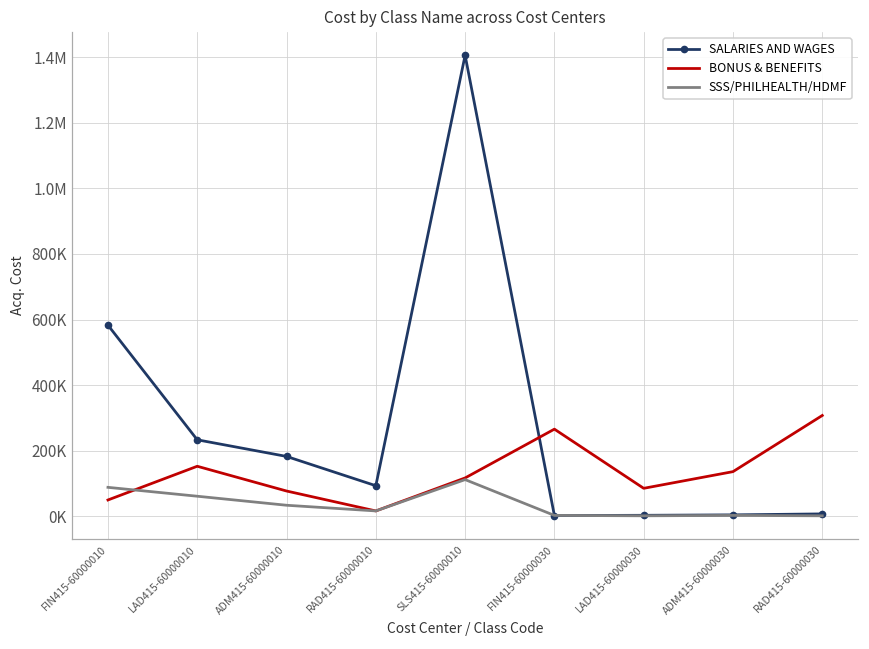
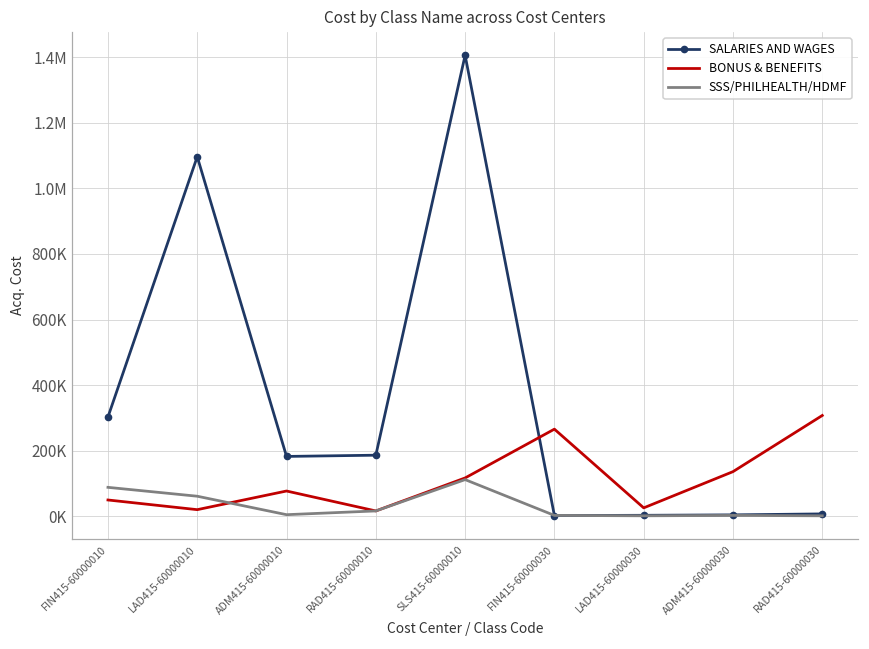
  {
    "SALARIES AND WAGES": {
-     "FIN415-60000010": 580000,
-     "LAD415-60000010": 230000,
+     "FIN415-60000010": 300000,
+     "LAD415-60000010": 1100000,
      "ADM415-60000010": 180000,
-     "RAD415-60000010": 90000,
+     "RAD415-60000010": 190000,
      "SLS415-60000010": 1410000
    },
    "BONUS & BENEFITS": {
      "FIN415-60000010": 50000,
-     "LAD415-60000010": 150000,
+     "LAD415-60000010": 20000,
      "ADM415-60000010": 80000,
      "FIN415-60000030": 270000,
-     "LAD415-60000030": 90000,
+     "LAD415-60000030": 30000,
      "ADM415-60000030": 140000,
      "RAD415-60000030": 310000
    },
    "SSS/PHILHEALTH/HDMF": {
      "FIN415-60000010": 90000,
      "LAD415-60000010": 60000,
-     "ADM415-60000010": 30000
+     "ADM415-60000010": 0
    }
  }
